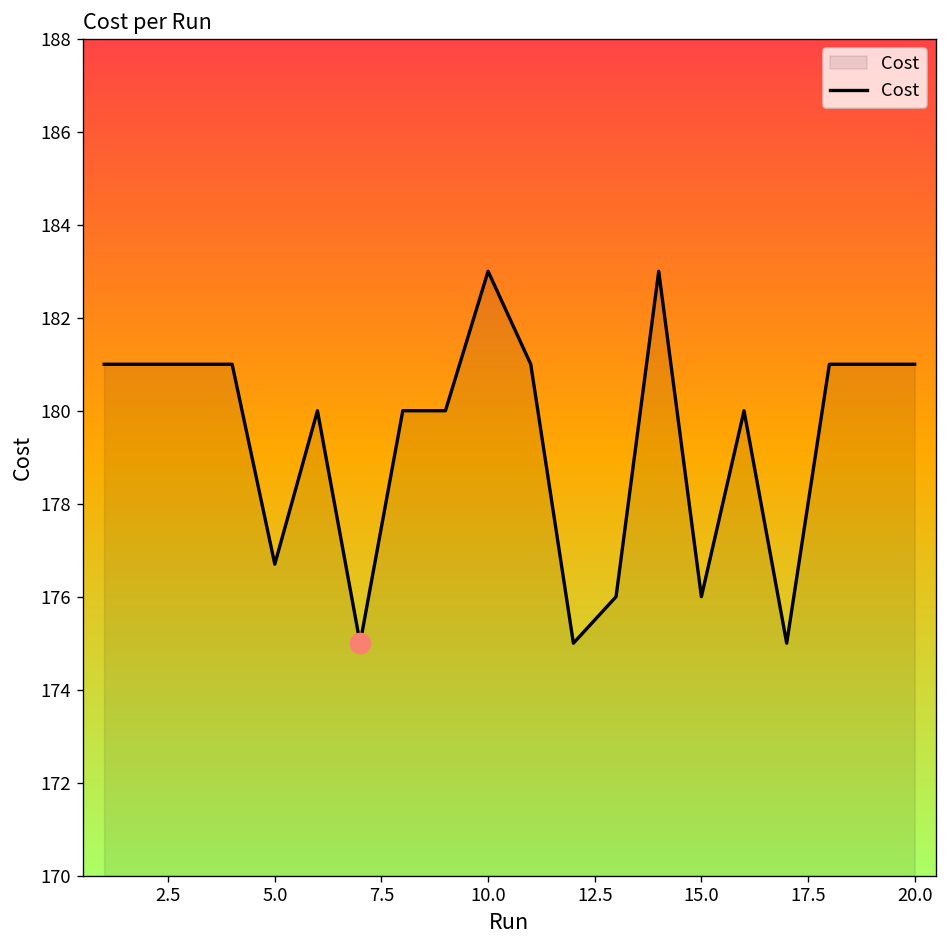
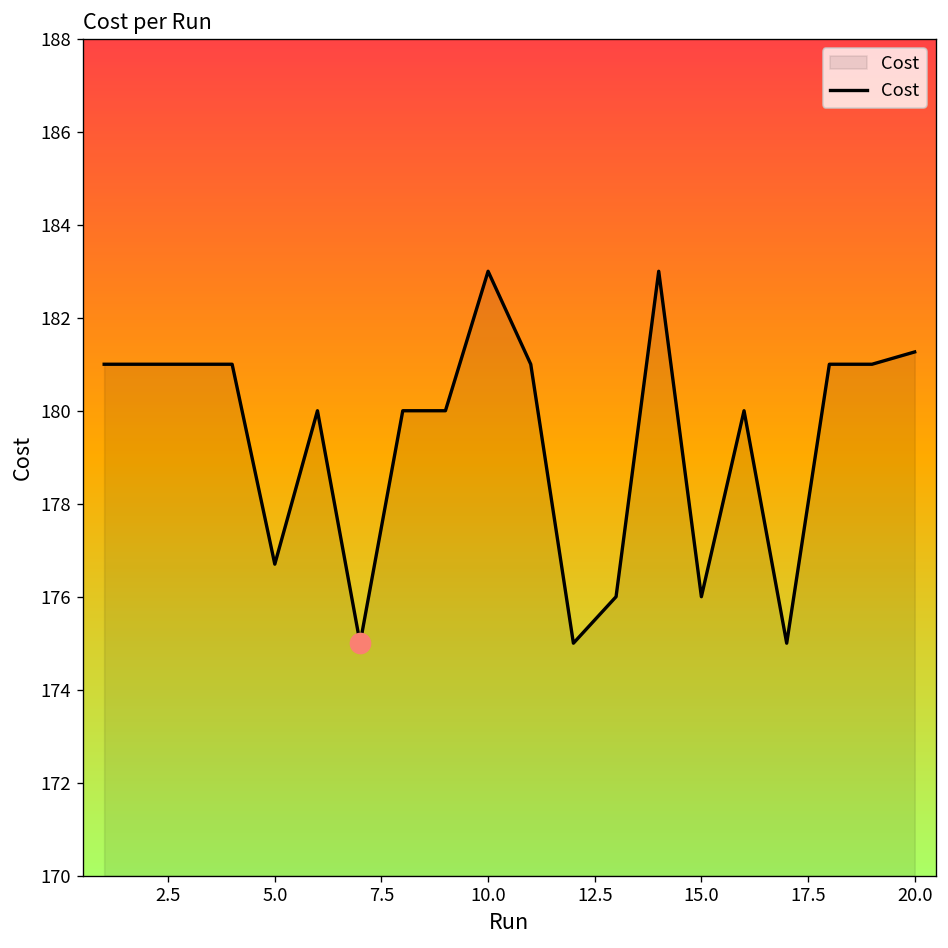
  {
    "Cost": {
      "5.0": 176.7,
      "10.0": 183.0,
      "15.0": 176.0,
-     "20.0": 181.0
+     "20.0": 181.3
    }
  }
